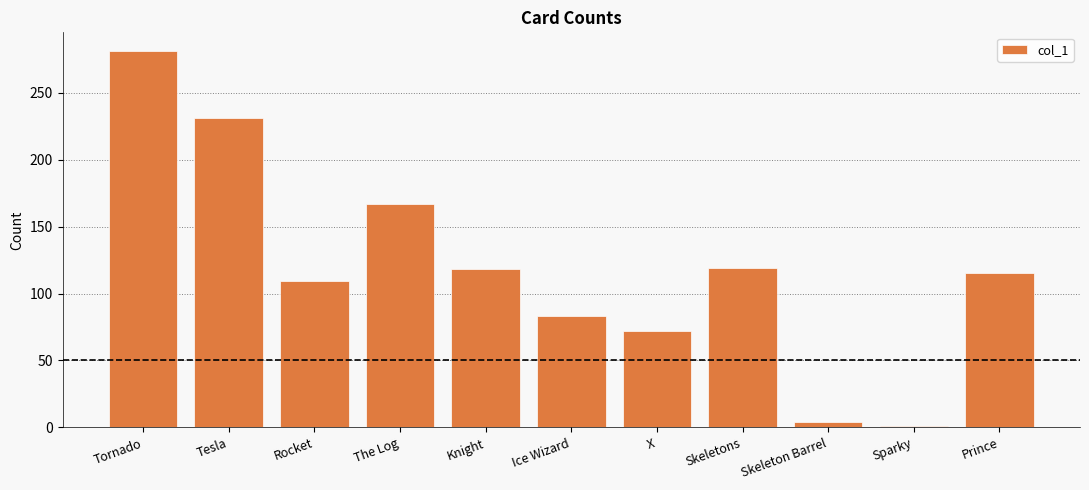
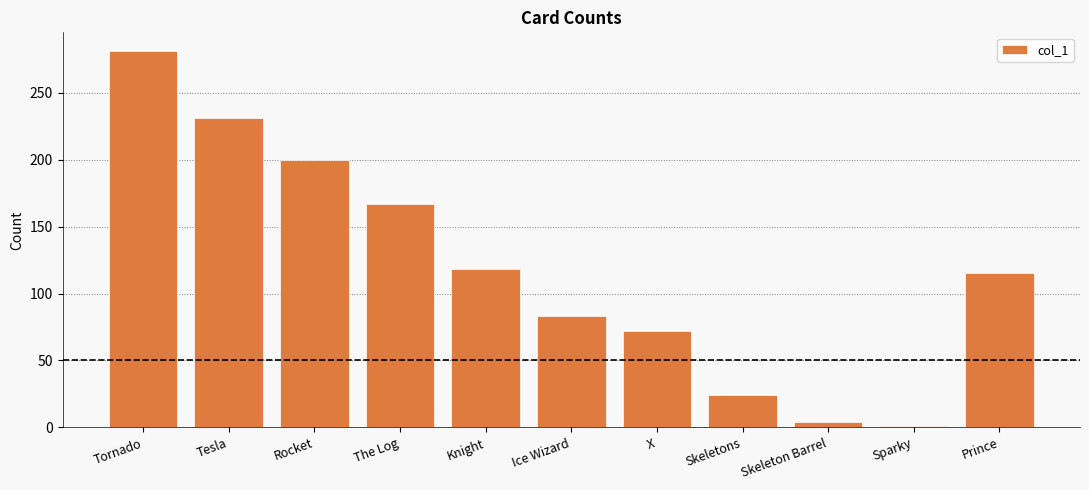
  {
    "Tornado": 281,
    "Tesla": 231,
-   "Rocket": 109,
+   "Rocket": 200,
    "The Log": 167,
    "Knight": 118,
    "Ice Wizard": 83,
    "X": 72,
-   "Skeletons": 119,
+   "Skeletons": 24,
    "Skeleton Barrel": 4,
    "Prince": 115
  }
